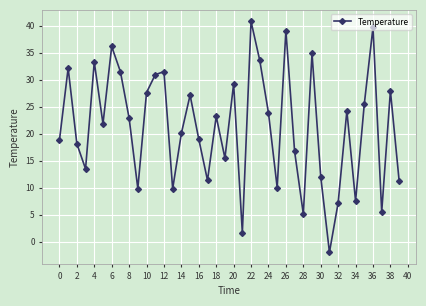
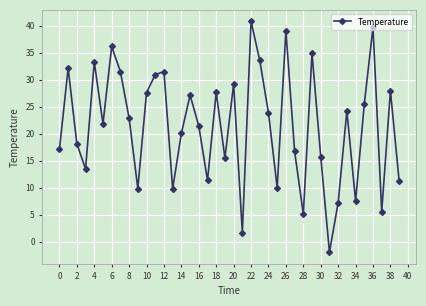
  {
-   "0": 19,
+   "0": 17,
    "2": 18,
    "4": 33,
    "6": 36,
    "8": 23,
    "10": 28,
    "12": 32,
    "14": 20,
-   "16": 19,
-   "18": 23,
+   "16": 21,
+   "18": 28,
    "20": 29,
    "22": 41,
    "24": 24,
    "26": 39,
    "28": 5,
-   "30": 12,
+   "30": 16,
    "32": 7,
    "34": 8,
    "38": 28
  }
